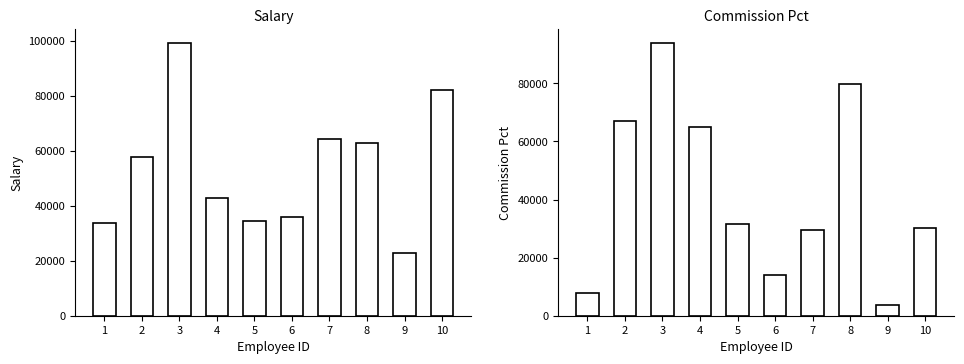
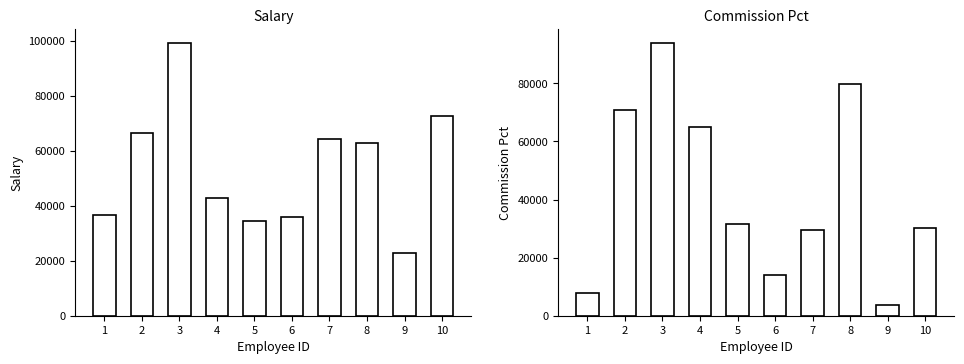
  {
    "Salary": {
-     "1": 34000,
-     "2": 58000,
+     "1": 37000,
+     "2": 66000,
      "3": 99000,
      "4": 43000,
      "5": 35000,
      "6": 36000,
      "7": 64000,
      "8": 63000,
      "9": 23000,
-     "10": 82000
+     "10": 73000
    },
    "Commission Pct": {
      "1": 8000,
-     "2": 67000,
+     "2": 71000,
      "3": 94000,
      "4": 65000,
      "5": 32000,
      "6": 14000,
      "7": 29000,
      "8": 80000,
      "9": 4000,
      "10": 30000
    }
  }
